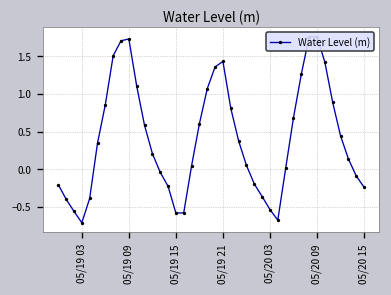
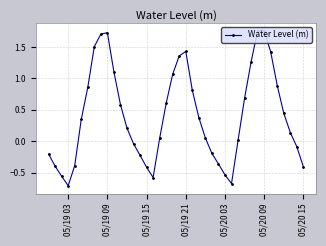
  {
    "05/19 03": -0.7,
    "05/19 09": 1.7,
-   "05/19 15": -0.6,
+   "05/19 15": -0.4,
    "05/19 21": 1.4,
    "05/20 03": -0.5,
-   "05/20 15": -0.2
+   "05/20 15": -0.4
  }
